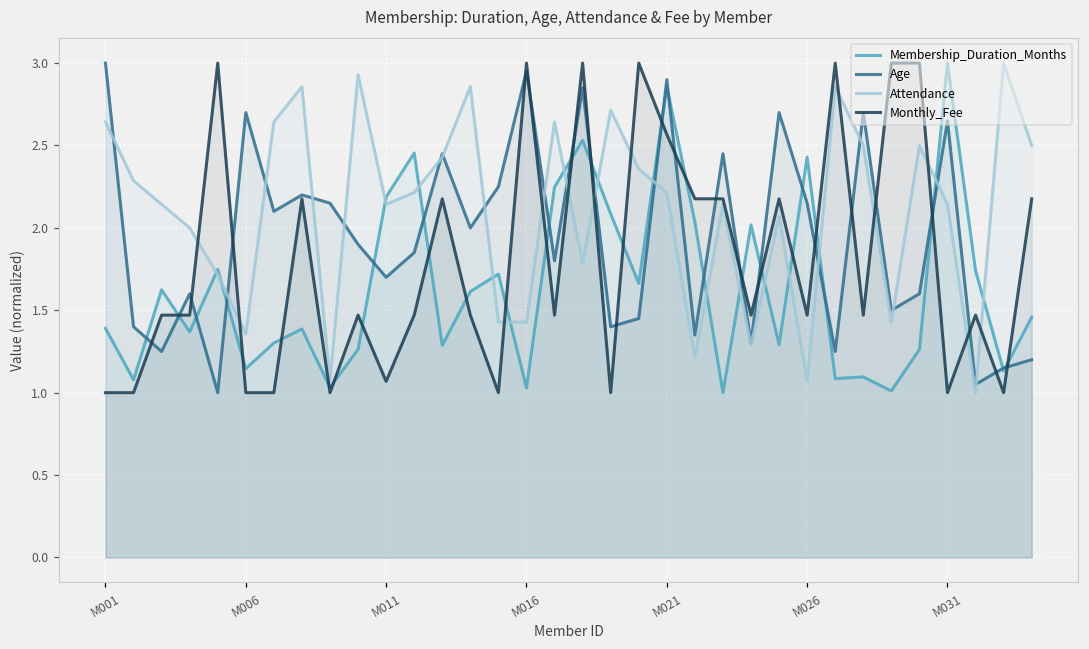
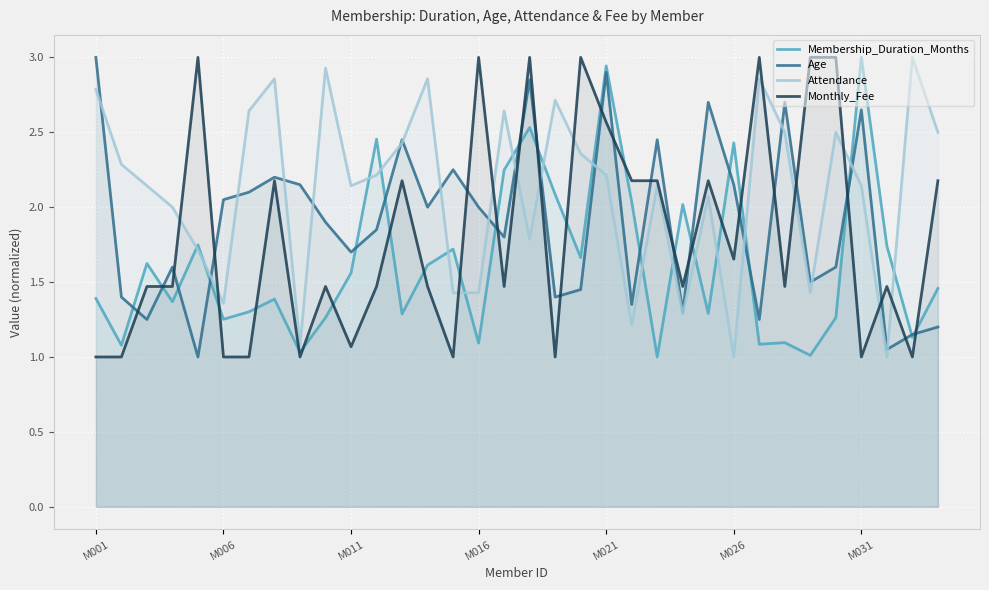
  {
    "Membership_Duration_Months": {
      "M001": 1.39,
-     "M006": 1.15,
-     "M011": 2.19,
-     "M016": 1.03,
-     "M021": 2.86,
+     "M006": 1.25,
+     "M011": 1.56,
+     "M016": 1.09,
+     "M021": 2.94,
      "M026": 2.43
    },
    "Age": {
      "M001": 3.00,
-     "M006": 2.70,
+     "M006": 2.05,
      "M011": 1.70,
-     "M016": 2.95,
+     "M016": 2.00,
      "M021": 2.90,
      "M026": 2.15,
      "M031": 2.65
    },
    "Attendance": {
-     "M001": 2.64,
+     "M001": 2.79,
      "M006": 1.36,
      "M011": 2.14,
      "M016": 1.43,
      "M021": 2.21,
-     "M026": 1.07,
+     "M026": 1.00,
      "M031": 2.14
    },
    "Monthly_Fee": {
      "M001": 1.00,
      "M006": 1.00,
      "M011": 1.07,
      "M016": 3.00,
      "M021": 2.57,
-     "M026": 1.47,
+     "M026": 1.65,
      "M031": 1.00
    }
  }
